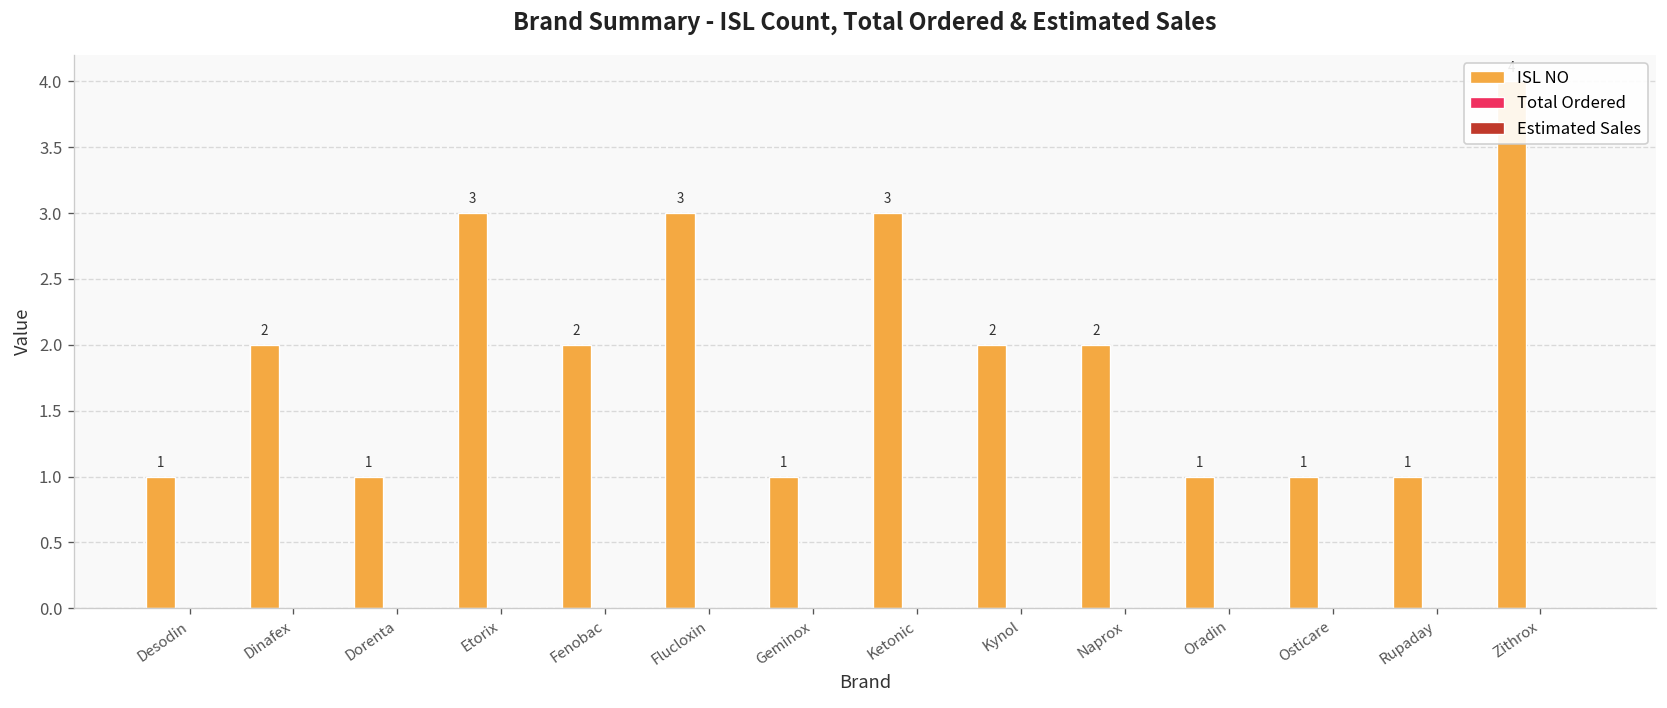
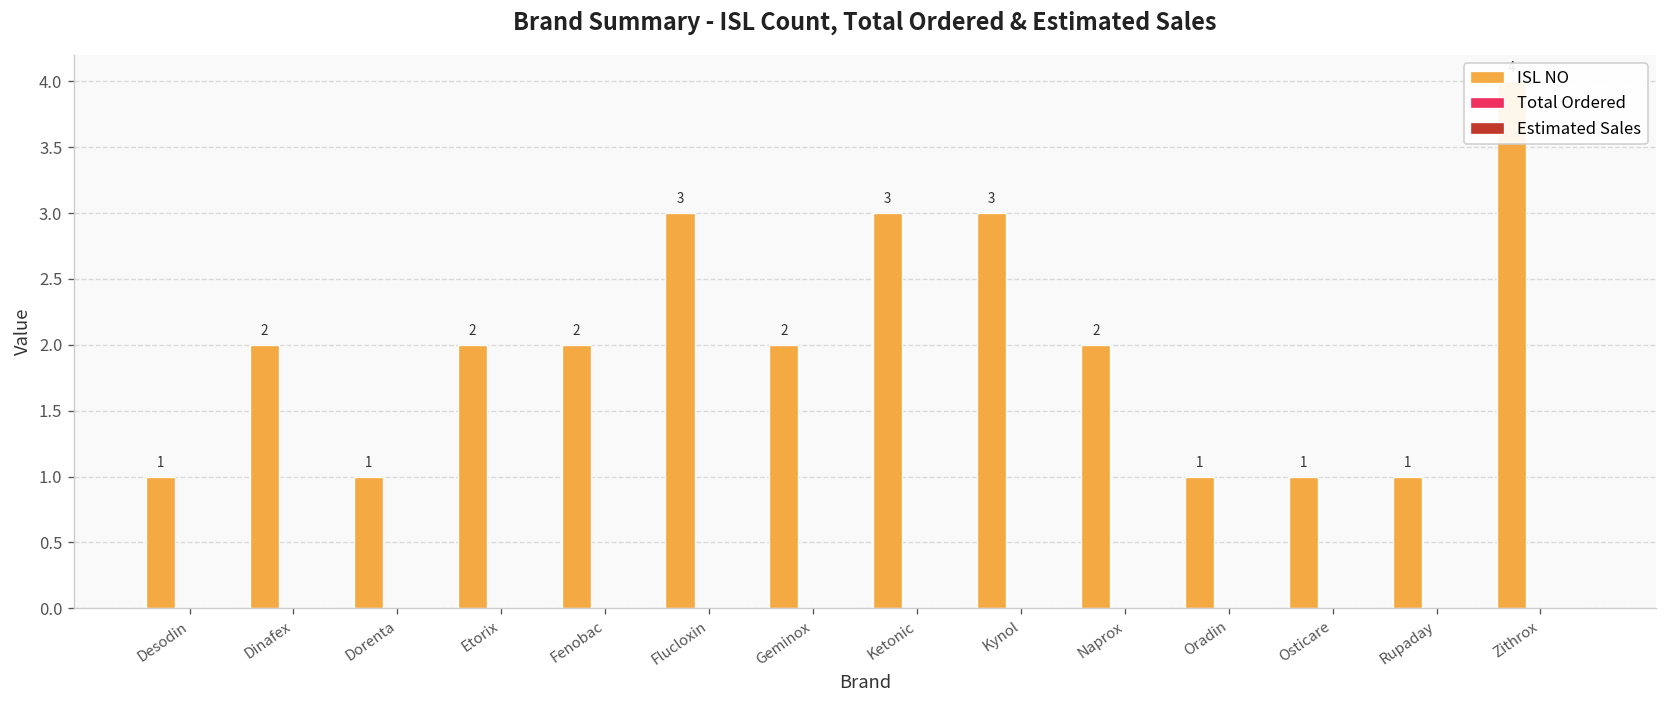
  {
    "ISL NO": {
      "Desodin": 1,
      "Dinafex": 2,
      "Dorenta": 1,
-     "Etorix": 3,
+     "Etorix": 2,
      "Fenobac": 2,
      "Flucloxin": 3,
-     "Geminox": 1,
+     "Geminox": 2,
      "Ketonic": 3,
-     "Kynol": 2,
+     "Kynol": 3,
      "Naprox": 2,
      "Oradin": 1,
      "Osticare": 1,
      "Rupaday": 1
    },
    "Total Ordered": {
      "Desodin": 0.00,
      "Dinafex": 0.00,
      "Dorenta": 0.00,
      "Etorix": 0.00,
      "Fenobac": 0.00,
      "Flucloxin": 0.00,
      "Geminox": 0.00,
      "Ketonic": 0.00,
      "Kynol": 0.00,
      "Naprox": 0.00,
      "Oradin": 0.00,
      "Osticare": 0.00,
      "Rupaday": 0.00,
      "Zithrox": 0.00
    },
    "Estimated Sales": {
      "Desodin": 0.00,
      "Dinafex": 0.00,
      "Dorenta": 0.00,
      "Etorix": 0.00,
      "Fenobac": 0.00,
      "Flucloxin": 0.00,
      "Geminox": 0.00,
      "Ketonic": 0.00,
      "Kynol": 0.00,
      "Naprox": 0.00,
      "Oradin": 0.00,
      "Osticare": 0.00,
      "Rupaday": 0.00,
      "Zithrox": 0.00
    }
  }
